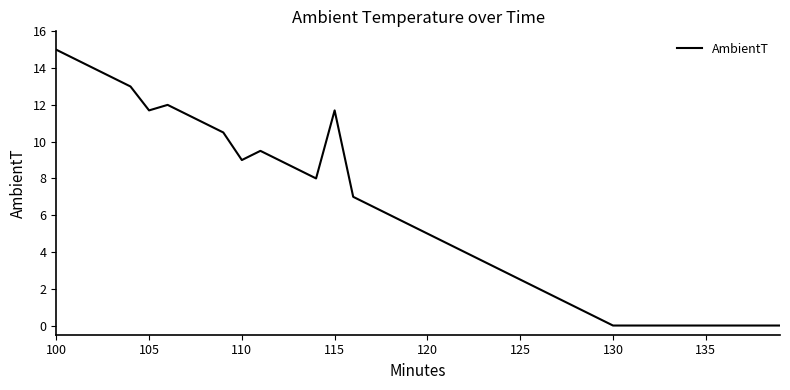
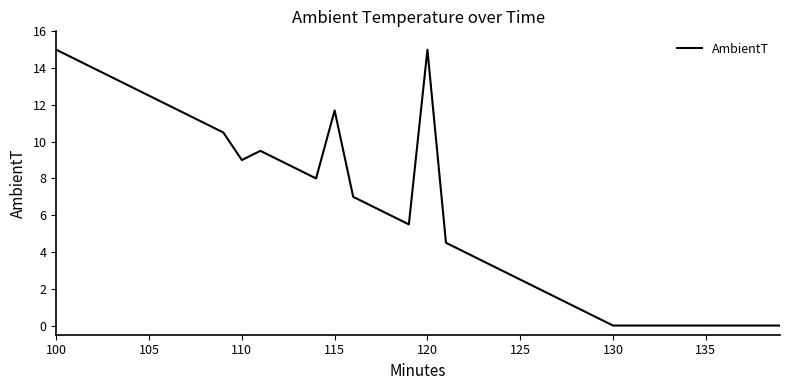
  {
    "100": 15.0,
-   "105": 11.7,
+   "105": 12.5,
    "110": 9.0,
    "115": 11.7,
-   "120": 5,
+   "120": 15,
    "125": 2.5,
    "130": 0.0,
    "135": 0.0
  }
